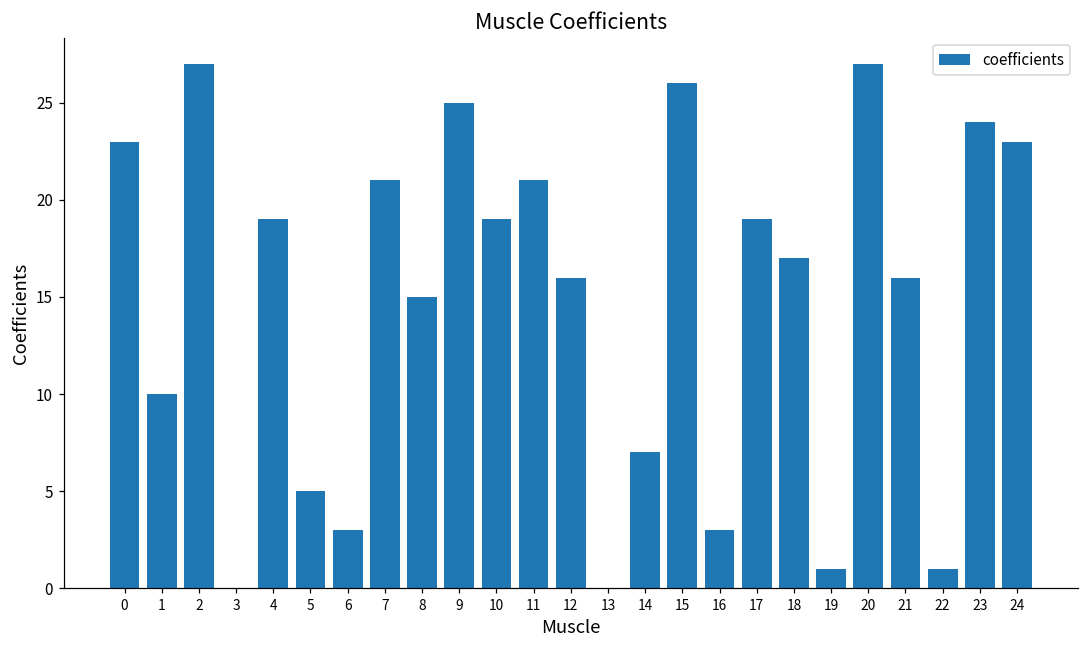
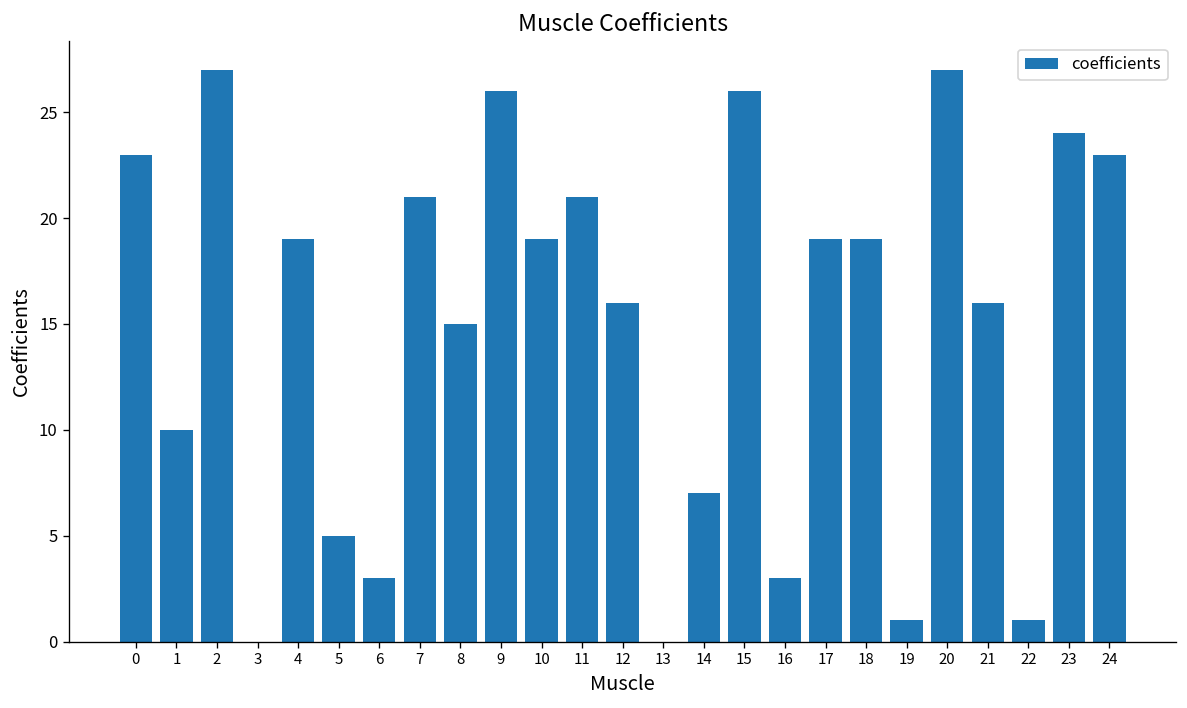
  {
    "0": 23,
    "1": 10,
    "2": 27,
    "3": 0,
    "4": 19,
    "5": 5,
    "6": 3,
    "7": 21,
    "8": 15,
-   "9": 25,
+   "9": 26,
    "10": 19,
    "11": 21,
    "12": 16,
    "13": 0,
    "14": 7,
    "15": 26,
    "16": 3,
    "17": 19,
-   "18": 17,
+   "18": 19,
    "19": 1,
    "20": 27,
    "21": 16,
    "22": 1,
    "23": 24,
    "24": 23
  }
